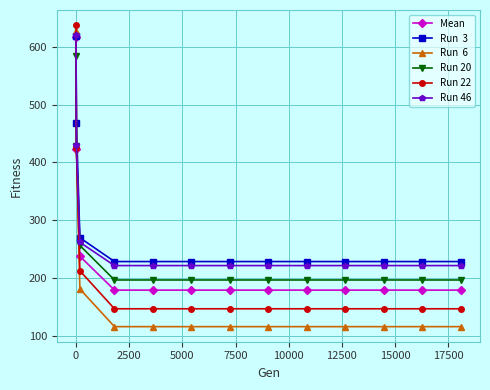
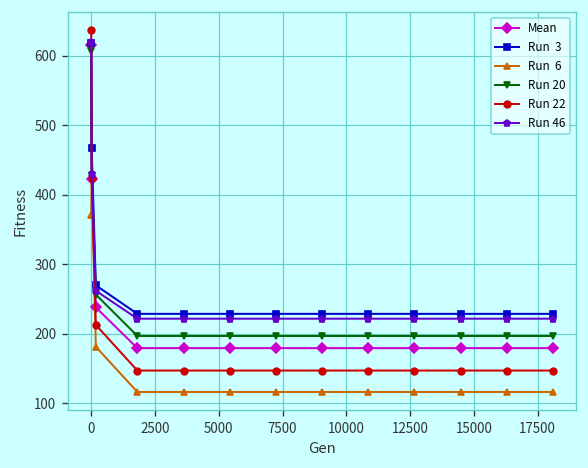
  {
    "Run 6": {
-     "0": 630
+     "0": 370
    },
    "Run 20": {
-     "0": 580
+     "0": 610
    },
    "Run 22": {
      "0": 640
    }
  }
